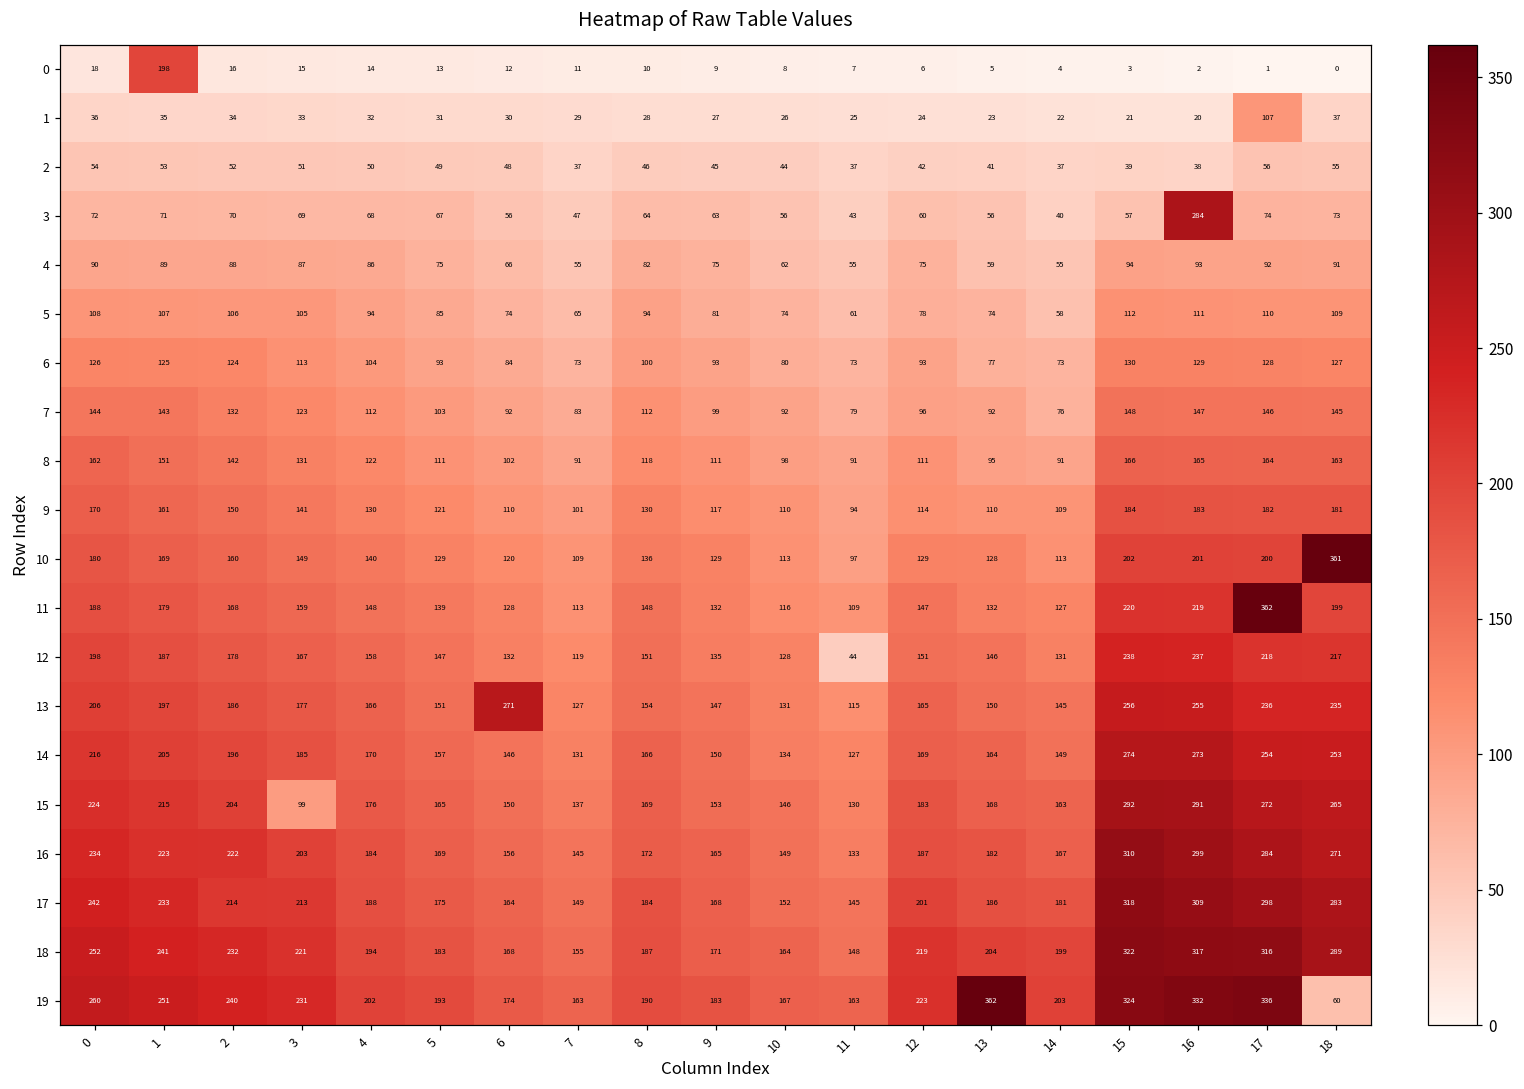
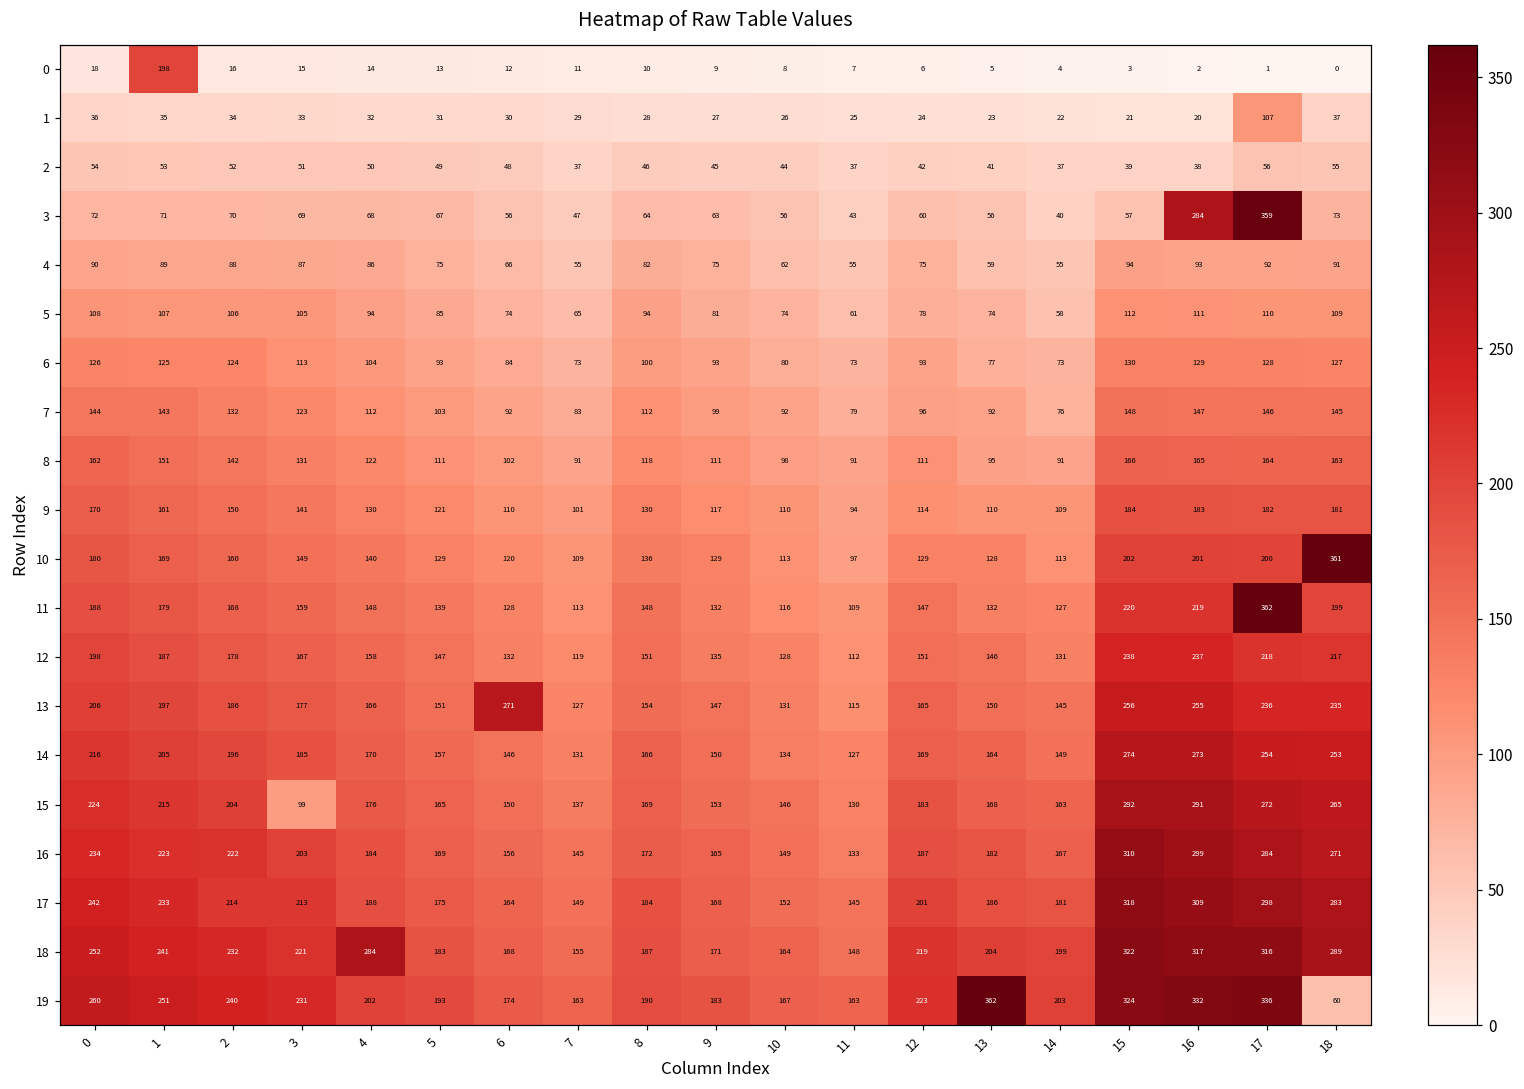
  {
    "3": {
      "0": 72,
      "1": 71,
      "2": 70,
      "3": 69,
      "4": 68,
      "5": 67,
      "6": 56,
      "7": 47,
      "8": 64,
      "9": 63,
      "10": 56,
      "11": 43,
      "12": 60,
      "13": 56,
      "14": 40,
      "15": 57,
      "16": 284,
-     "17": 74,
+     "17": 359,
      "18": 73
    },
    "12": {
      "0": 198,
      "1": 187,
      "2": 178,
      "3": 167,
      "4": 158,
      "5": 147,
      "6": 132,
      "7": 119,
      "8": 151,
      "9": 135,
      "10": 128,
-     "11": 44,
+     "11": 112,
      "12": 151,
      "13": 146,
      "14": 131,
      "15": 238,
      "16": 237,
      "17": 218,
      "18": 217
    },
    "18": {
      "0": 252,
      "1": 241,
      "2": 232,
      "3": 221,
-     "4": 194,
+     "4": 284,
      "5": 183,
      "6": 168,
      "7": 155,
      "8": 187,
      "9": 171,
      "10": 164,
      "11": 148,
      "12": 219,
      "13": 204,
      "14": 199,
      "15": 322,
      "16": 317,
      "17": 316,
      "18": 289
    }
  }
